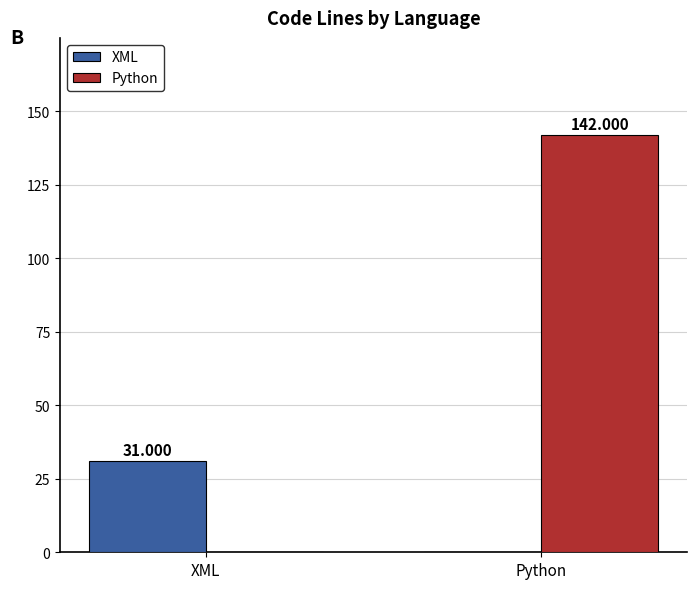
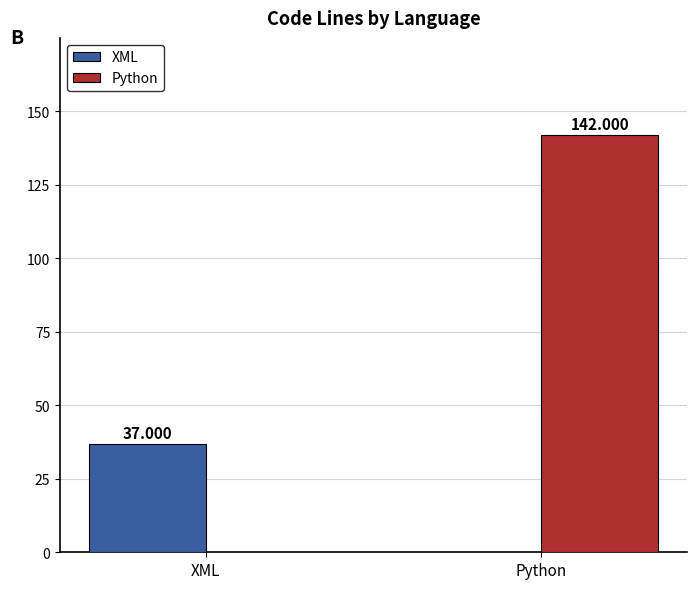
  {
    "XML": {
-     "XML": 31.000
+     "XML": 37.000
    },
    "Python": {
      "Python": 142.000
    }
  }
